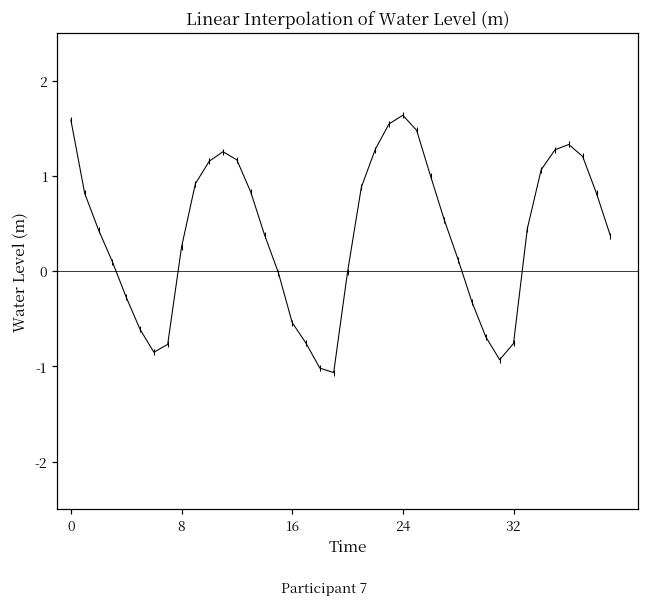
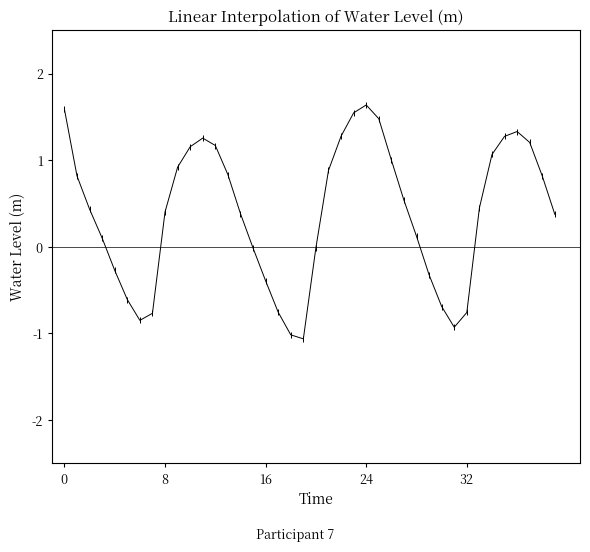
  {
    "0": 1.6,
-   "8": 0.3,
-   "16": -0.5,
+   "8": 0.4,
+   "16": -0.4,
    "24": 1.6,
    "32": -0.8
  }
